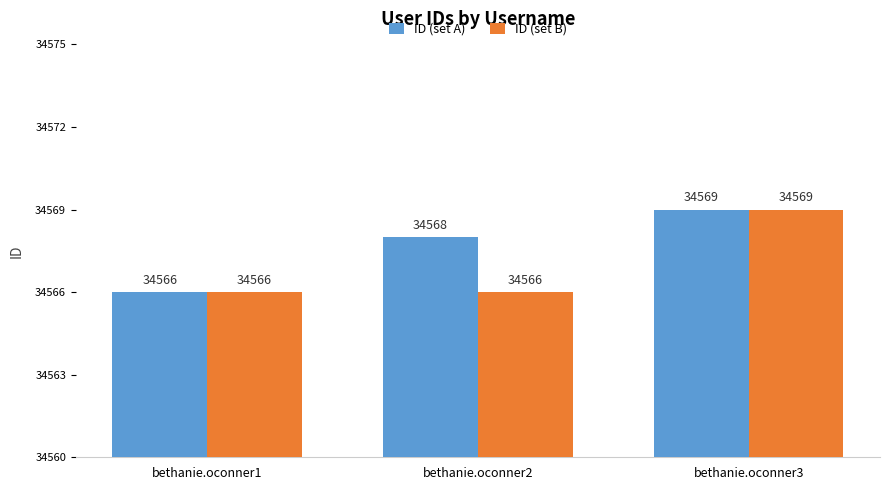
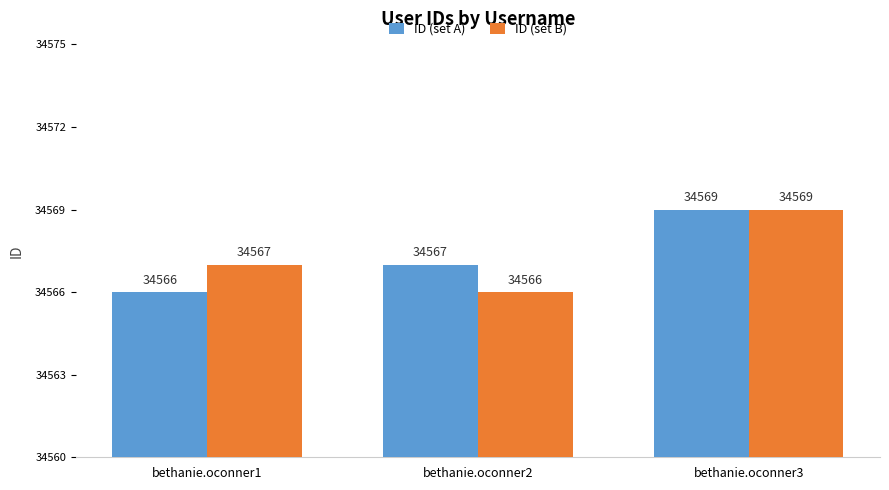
  {
    "ID (set A)": {
      "bethanie.oconner1": 34566,
-     "bethanie.oconner2": 34568,
+     "bethanie.oconner2": 34567,
      "bethanie.oconner3": 34569
    },
    "ID (set B)": {
-     "bethanie.oconner1": 34566,
+     "bethanie.oconner1": 34567,
      "bethanie.oconner2": 34566,
      "bethanie.oconner3": 34569
    }
  }
